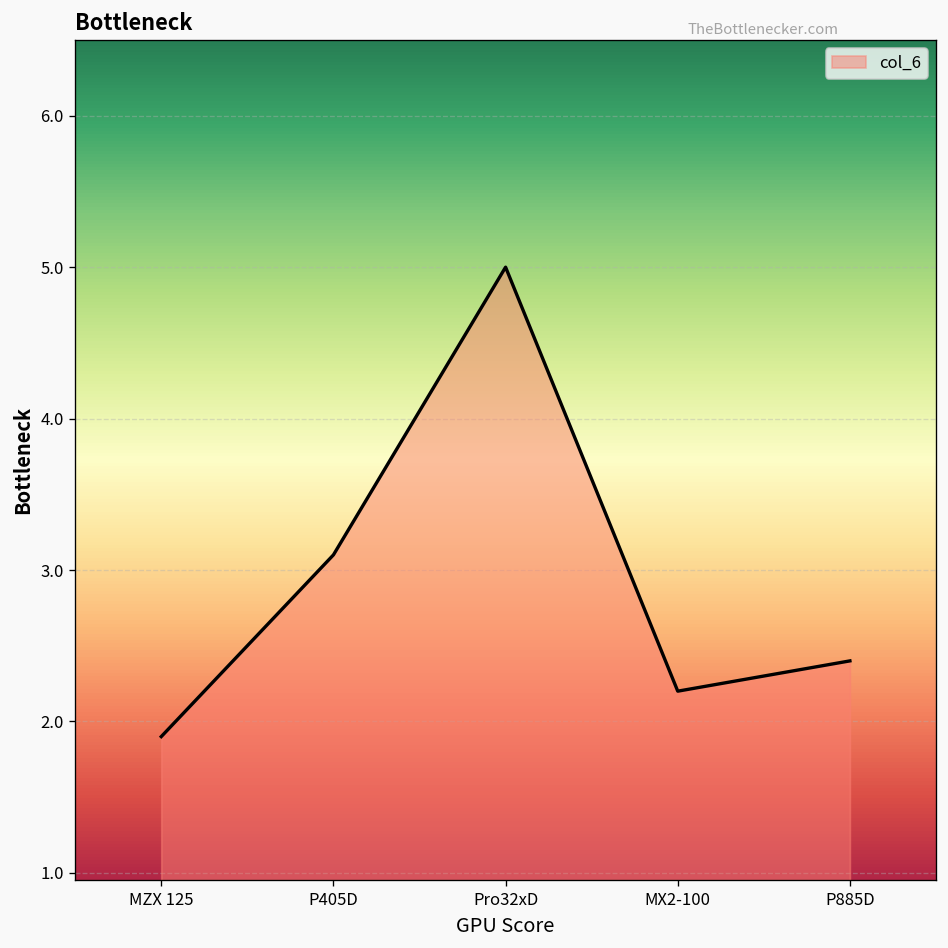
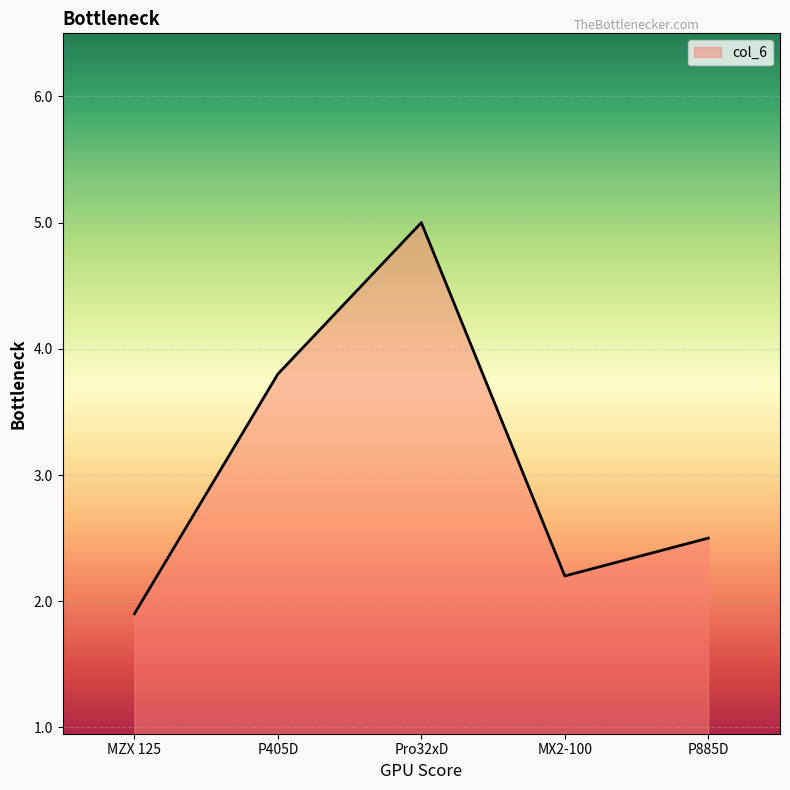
  {
    "MZX 125": 1.9,
-   "P405D": 3.1,
+   "P405D": 3.8,
    "Pro32xD": 5.0,
    "MX2-100": 2.2,
-   "P885D": 2.4
+   "P885D": 2.5
  }
